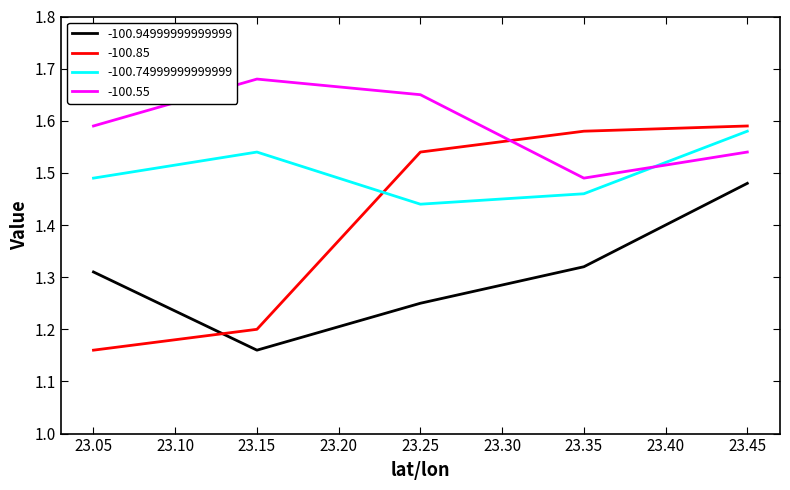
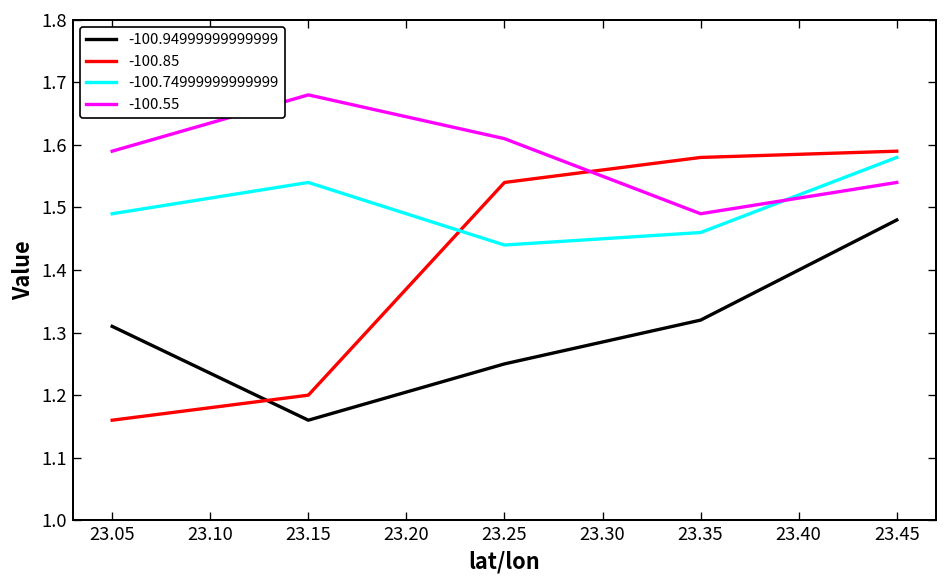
  {
    "-100.94999999999999": {
      "23.05": 1.31,
      "23.15": 1.16,
      "23.25": 1.25,
      "23.35": 1.32,
      "23.45": 1.48
    },
    "-100.85": {
      "23.05": 1.16,
      "23.15": 1.20,
      "23.25": 1.54,
      "23.35": 1.58,
      "23.45": 1.59
    },
    "-100.74999999999999": {
      "23.05": 1.49,
      "23.15": 1.54,
      "23.25": 1.44,
      "23.35": 1.46,
      "23.45": 1.58
    },
    "-100.55": {
      "23.05": 1.59,
      "23.15": 1.68,
-     "23.25": 1.65,
+     "23.25": 1.61,
      "23.35": 1.49,
      "23.45": 1.54
    }
  }
